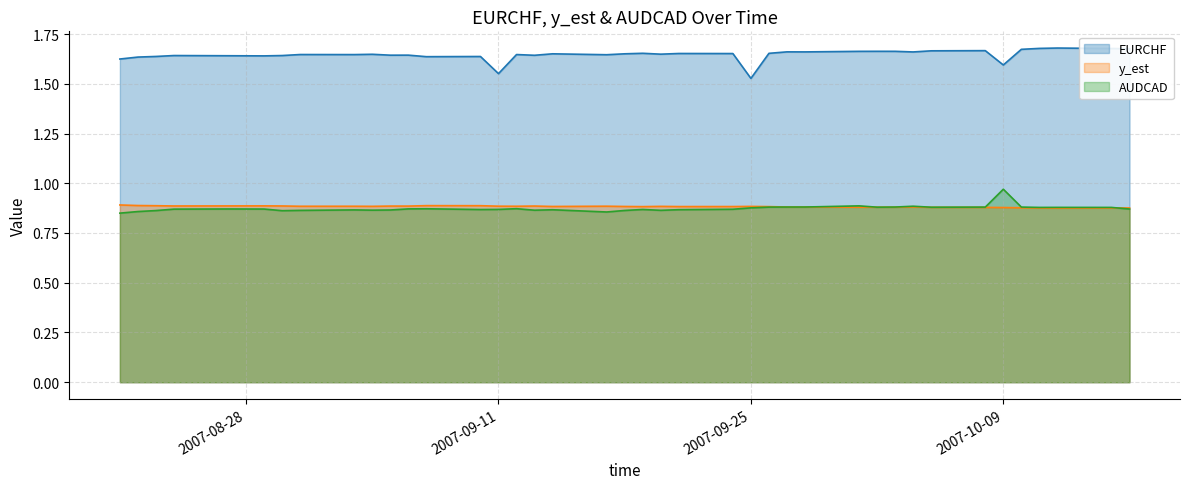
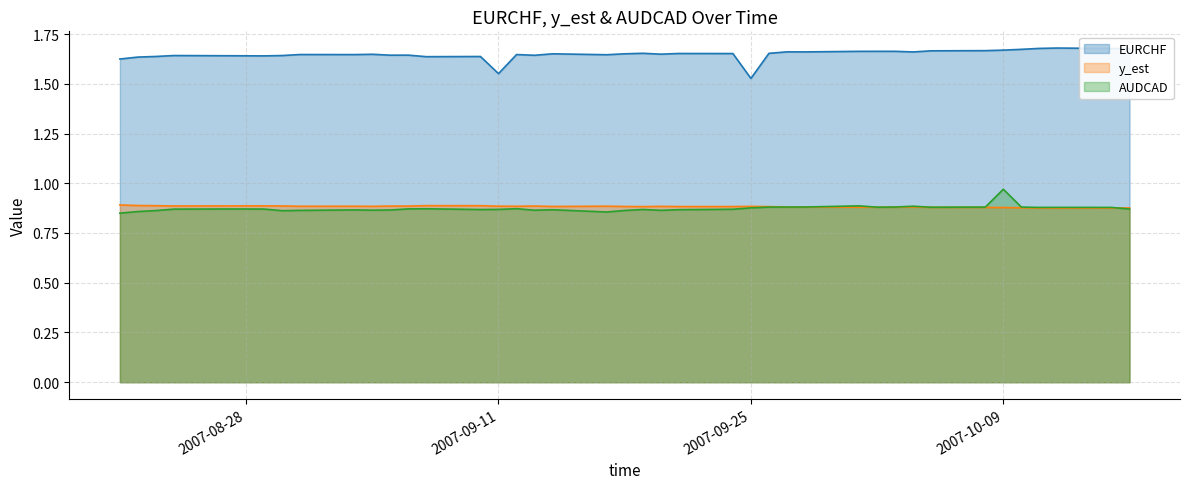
  {
    "EURCHF": {
      "2007-09-11": 1.55,
      "2007-09-25": 1.53,
-     "2007-10-09": 1.59
+     "2007-10-09": 1.67
    },
    "y_est": {
      "2007-09-11": 0.88,
      "2007-10-09": 0.88
    },
    "AUDCAD": {
      "2007-09-11": 0.87,
      "2007-10-09": 0.97
    }
  }
